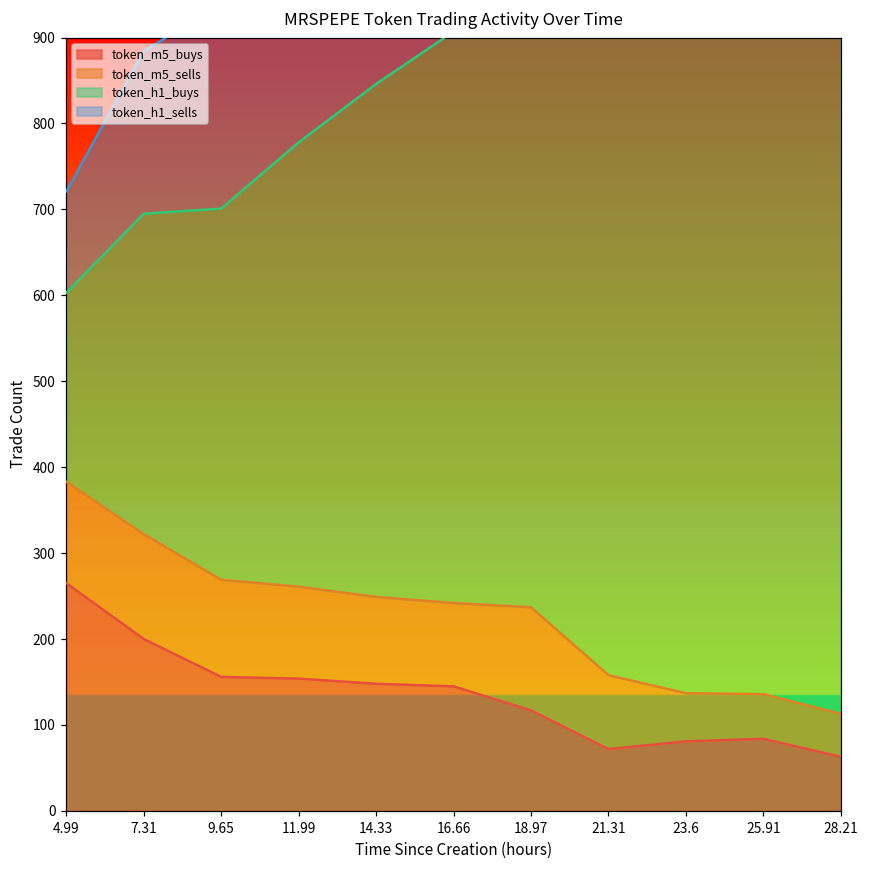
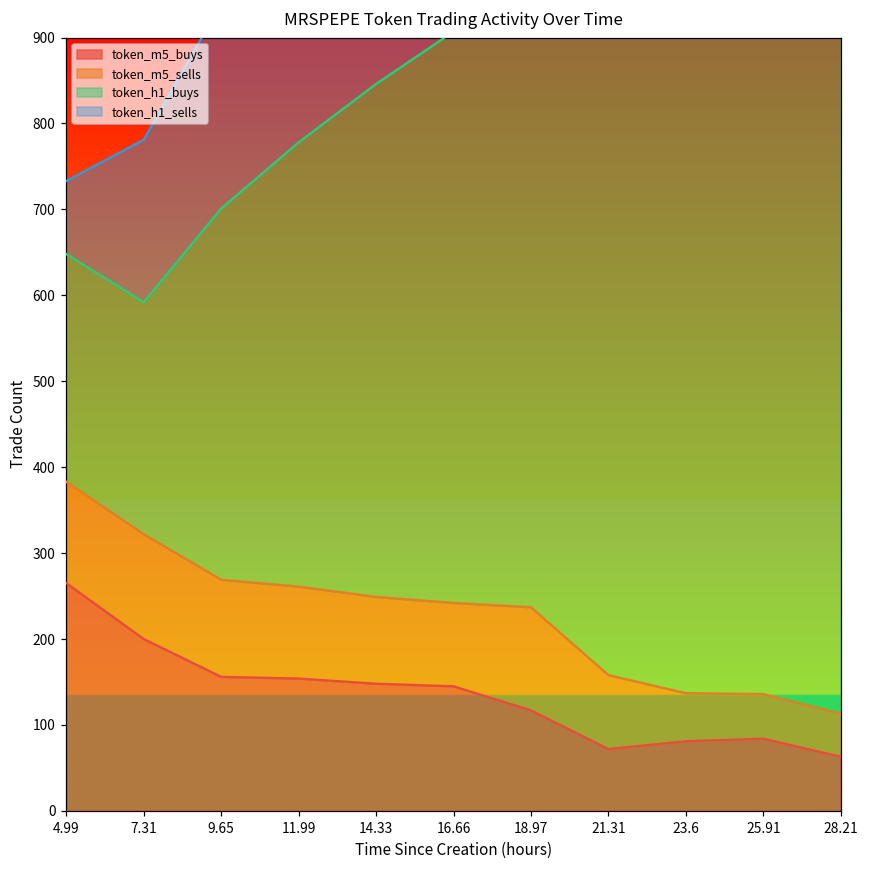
  {
    "token_h1_buys": {
-     "4.99": 220,
-     "7.31": 370,
+     "4.99": 270,
+     "7.31": 270,
      "9.65": 430,
      "11.99": 520,
      "14.33": 600
    },
    "token_h1_sells": {
-     "4.99": 120
+     "4.99": 90
    }
  }
